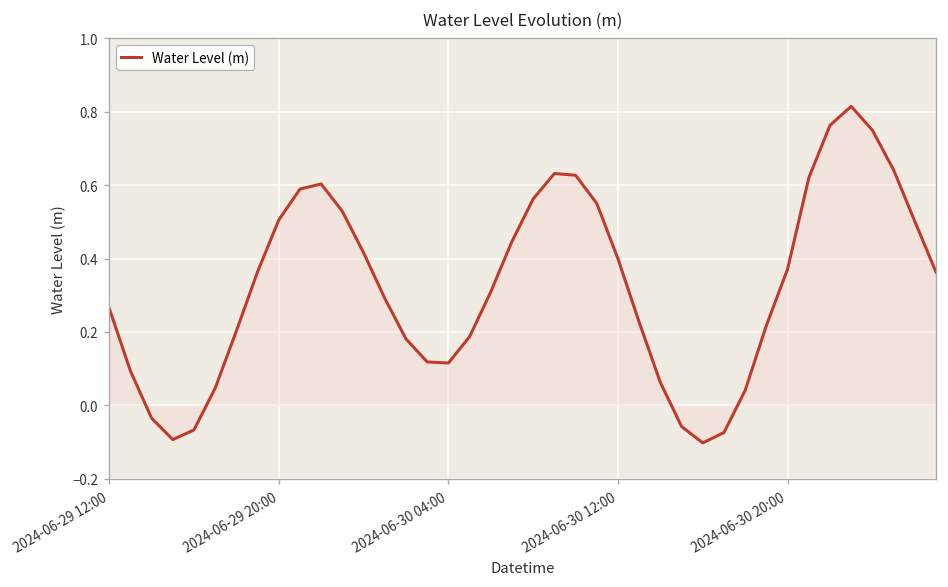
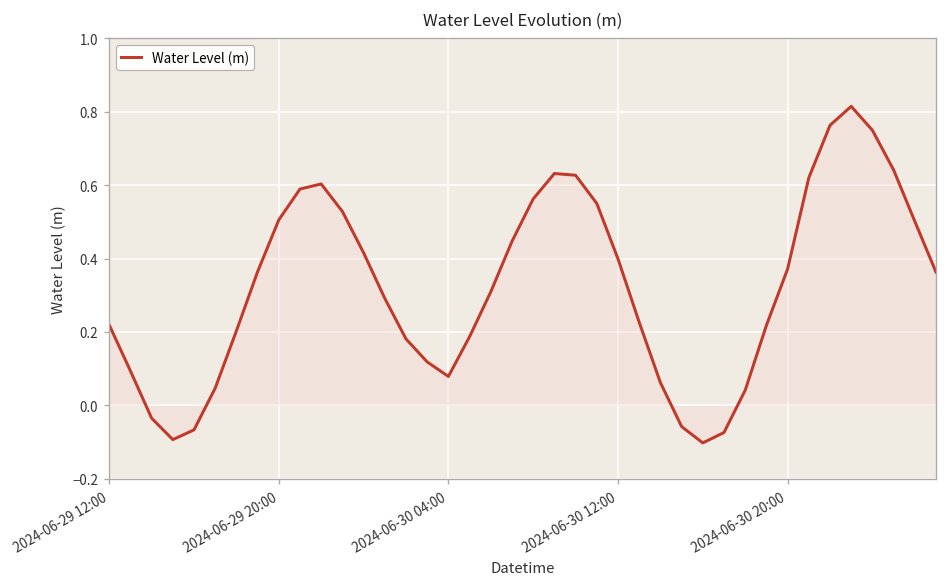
  {
    "Water Level (m)": {
-     "2024-06-29 12:00": 0.26,
-     "2024-06-30 04:00": 0.12
+     "2024-06-29 12:00": 0.22,
+     "2024-06-30 04:00": 0.08
    }
  }
